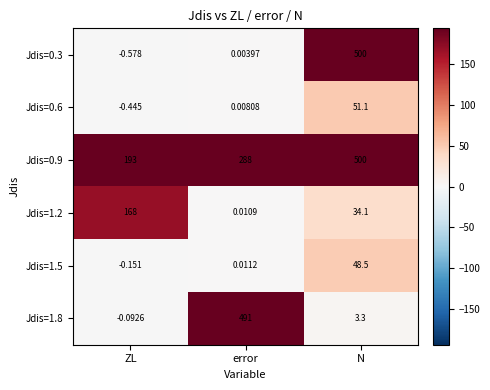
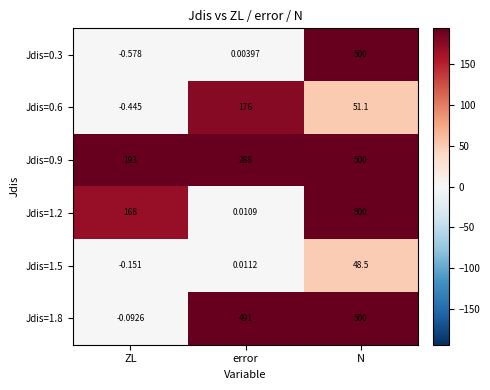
  {
    "Jdis=0.3": {
      "ZL": -0.578,
      "error": 0.00397,
      "N": 500
    },
    "Jdis=0.6": {
      "ZL": -0.445,
-     "error": 0.00808,
+     "error": 176,
      "N": 51.1
    },
    "Jdis=0.9": {
      "ZL": 193,
      "error": 288,
      "N": 500
    },
    "Jdis=1.2": {
      "ZL": 168,
      "error": 0.0109,
-     "N": 34.1
+     "N": 500
    },
    "Jdis=1.5": {
      "ZL": -0.151,
      "error": 0.0112,
      "N": 48.5
    },
    "Jdis=1.8": {
      "ZL": -0.0926,
      "error": 491,
-     "N": 3.3
+     "N": 500
    }
  }
